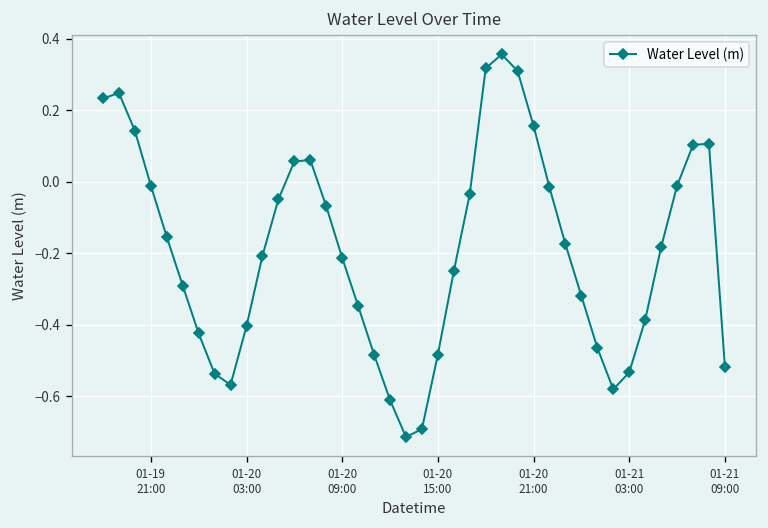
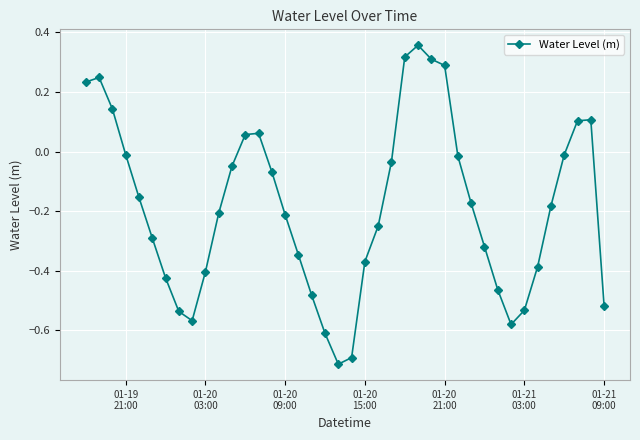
  {
    "01-19 21:00": -0.01,
    "01-20 03:00": -0.40,
    "01-20 09:00": -0.21,
-   "01-20 15:00": -0.48,
-   "01-20 21:00": 0.16,
+   "01-20 15:00": -0.37,
+   "01-20 21:00": 0.29,
    "01-21 03:00": -0.53,
    "01-21 09:00": -0.52
  }
